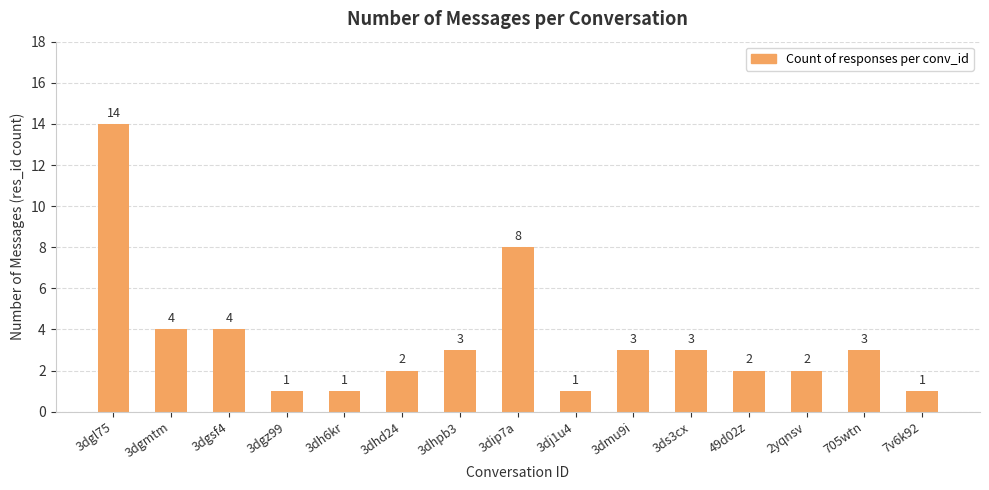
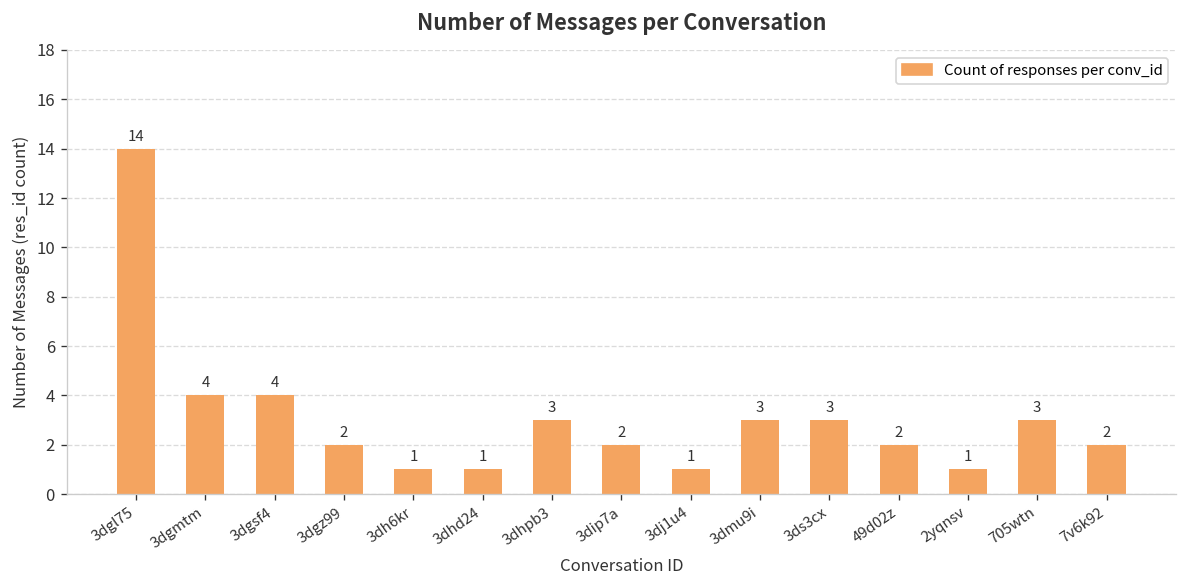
  {
    "3dgl75": 14,
    "3dgmtm": 4,
    "3dgsf4": 4,
-   "3dgz99": 1,
+   "3dgz99": 2,
    "3dh6kr": 1,
-   "3dhd24": 2,
+   "3dhd24": 1,
    "3dhpb3": 3,
-   "3dip7a": 8,
+   "3dip7a": 2,
    "3dj1u4": 1,
    "3dmu9i": 3,
    "3ds3cx": 3,
    "49d02z": 2,
-   "2yqnsv": 2,
+   "2yqnsv": 1,
    "705wtn": 3,
-   "7v6k92": 1
+   "7v6k92": 2
  }
